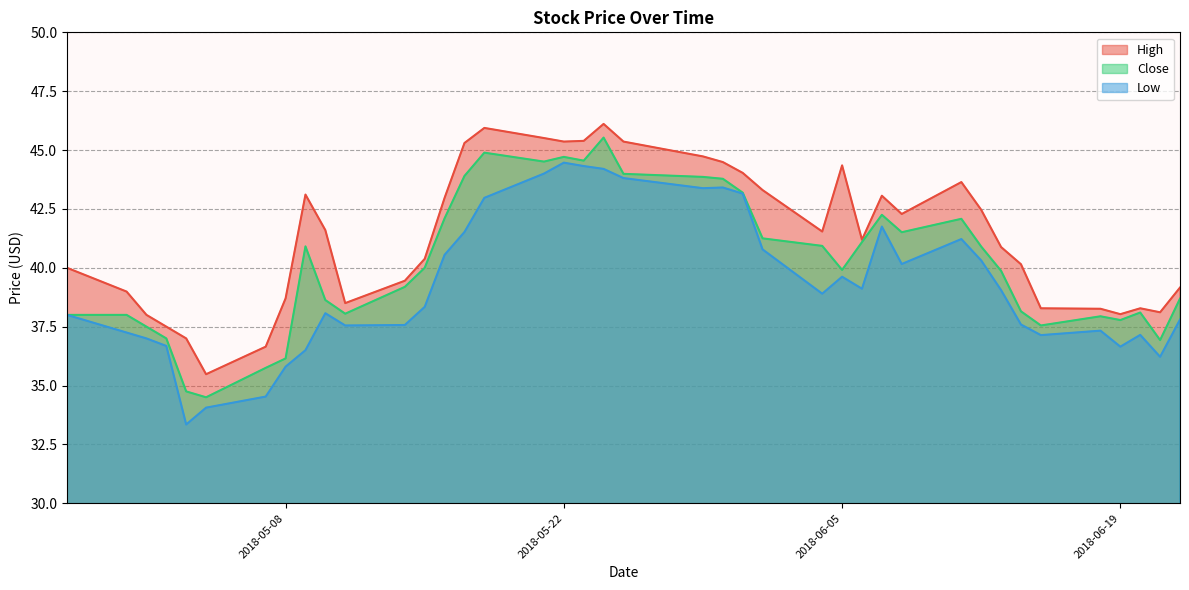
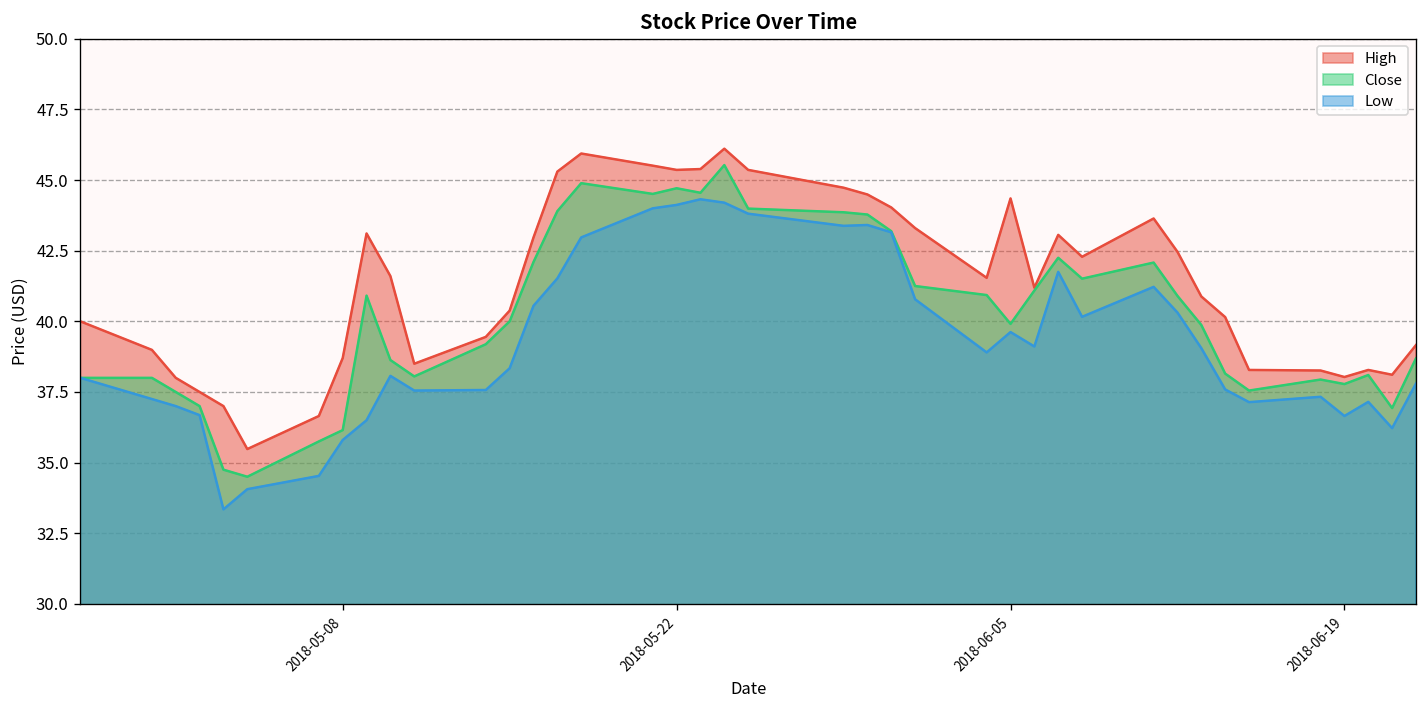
  {
    "High": {
      "2018-05-08": 38.7,
      "2018-05-22": 45.4,
      "2018-06-05": 44.3,
      "2018-06-19": 38.0
    },
    "Close": {
      "2018-05-08": 36.2,
      "2018-05-22": 44.7,
      "2018-06-05": 39.9,
      "2018-06-19": 37.8
    },
    "Low": {
      "2018-05-08": 35.8,
-     "2018-05-22": 44.5,
+     "2018-05-22": 44.1,
      "2018-06-05": 39.6,
      "2018-06-19": 36.7
    }
  }
